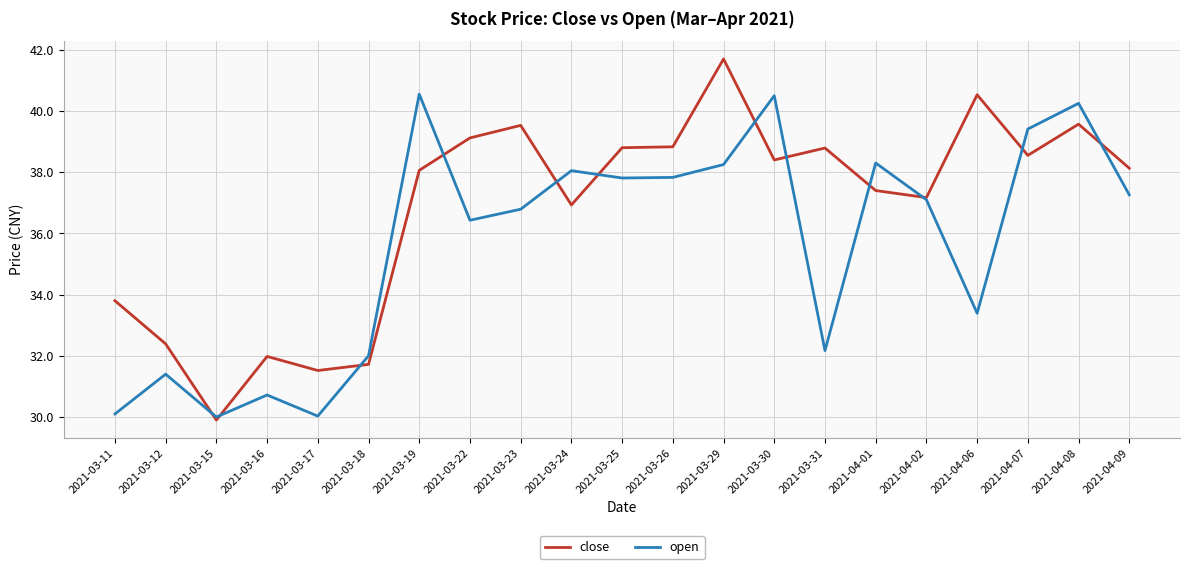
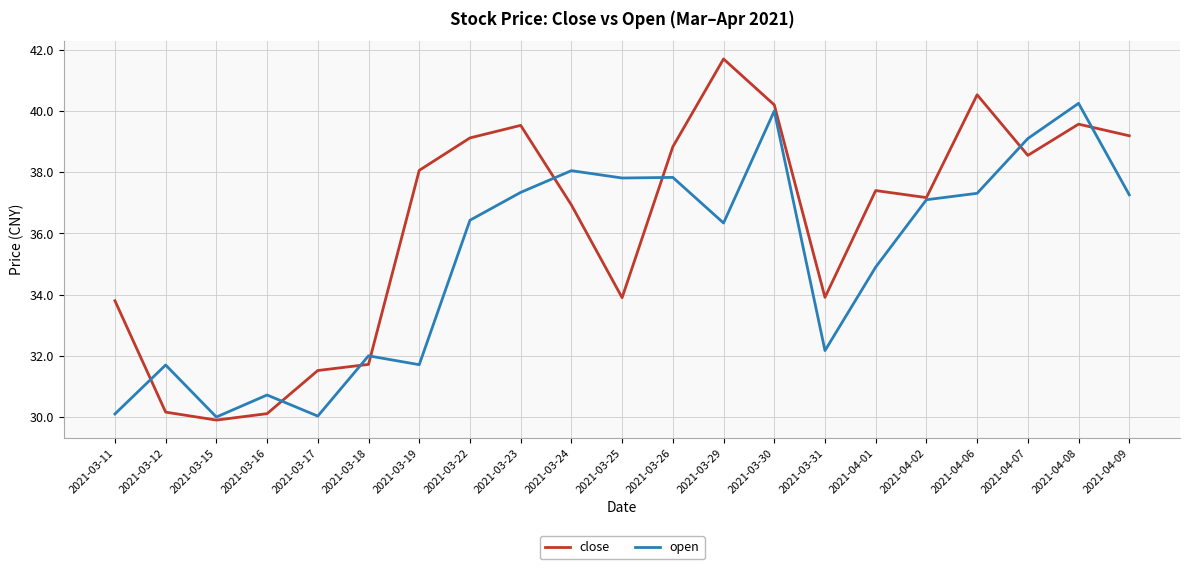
  {
    "close": {
      "2021-03-11": 33.8,
-     "2021-03-12": 32.4,
+     "2021-03-12": 30.2,
      "2021-03-15": 29.9,
-     "2021-03-16": 32.0,
+     "2021-03-16": 30.1,
      "2021-03-17": 31.5,
      "2021-03-18": 31.7,
      "2021-03-19": 38.1,
      "2021-03-22": 39.1,
      "2021-03-23": 39.5,
      "2021-03-24": 36.9,
-     "2021-03-25": 38.8,
+     "2021-03-25": 33.9,
      "2021-03-26": 38.8,
      "2021-03-29": 41.7,
-     "2021-03-30": 38.4,
-     "2021-03-31": 38.8,
+     "2021-03-30": 40.2,
+     "2021-03-31": 33.9,
      "2021-04-01": 37.4,
      "2021-04-06": 40.5,
      "2021-04-07": 38.6,
      "2021-04-08": 39.6,
-     "2021-04-09": 38.1
+     "2021-04-09": 39.2
    },
    "open": {
      "2021-03-11": 30.1,
-     "2021-03-12": 31.4,
+     "2021-03-12": 31.7,
      "2021-03-15": 30.0,
      "2021-03-16": 30.7,
      "2021-03-17": 30.0,
      "2021-03-18": 32.0,
-     "2021-03-19": 40.6,
+     "2021-03-19": 31.7,
      "2021-03-22": 36.4,
-     "2021-03-23": 36.8,
+     "2021-03-23": 37.3,
      "2021-03-24": 38.1,
      "2021-03-25": 37.8,
      "2021-03-26": 37.8,
-     "2021-03-29": 38.3,
-     "2021-03-30": 40.5,
+     "2021-03-29": 36.3,
+     "2021-03-30": 40.0,
      "2021-03-31": 32.2,
-     "2021-04-01": 38.3,
-     "2021-04-06": 33.4,
-     "2021-04-07": 39.4,
+     "2021-04-01": 34.9,
+     "2021-04-06": 37.3,
+     "2021-04-07": 39.1,
      "2021-04-08": 40.3,
      "2021-04-09": 37.3
    }
  }
